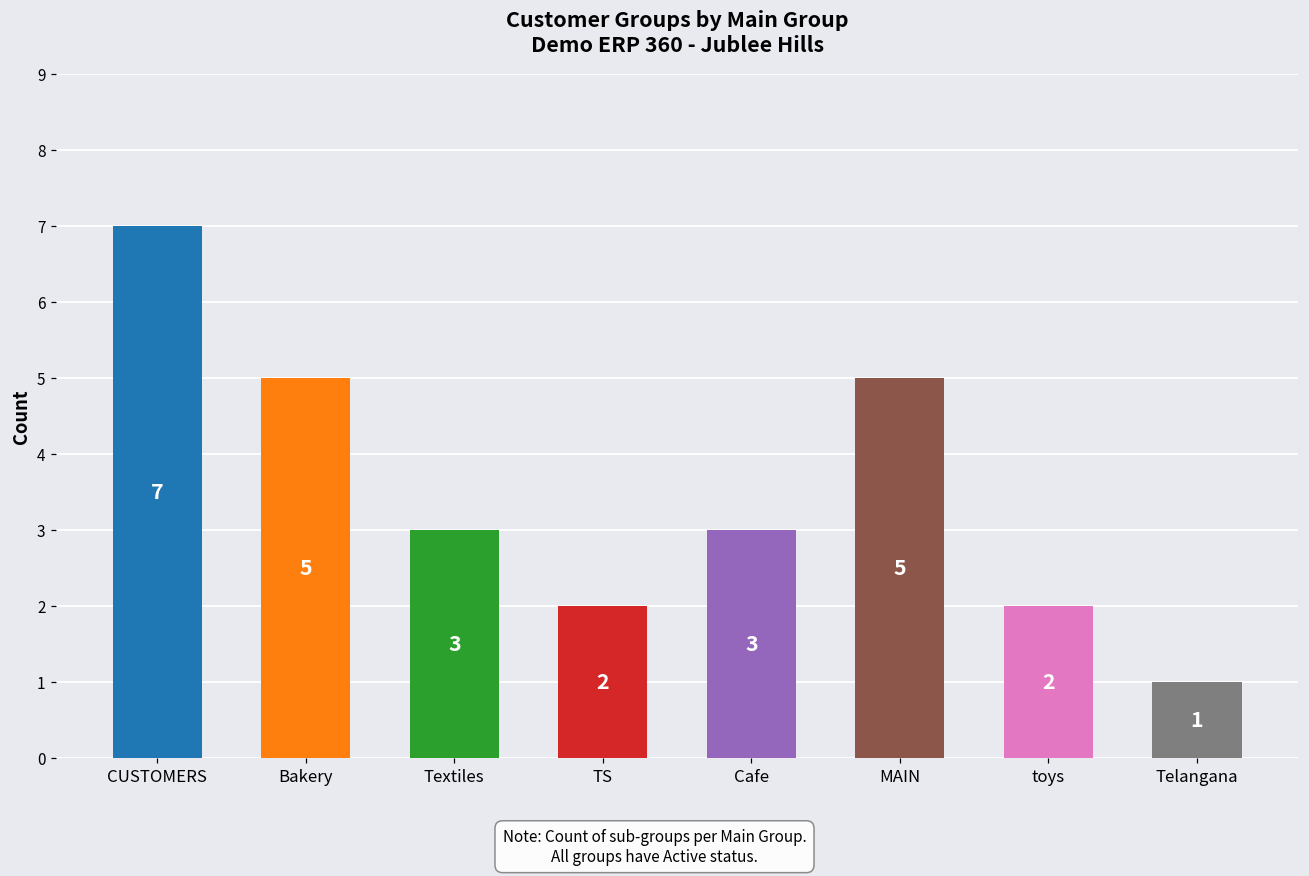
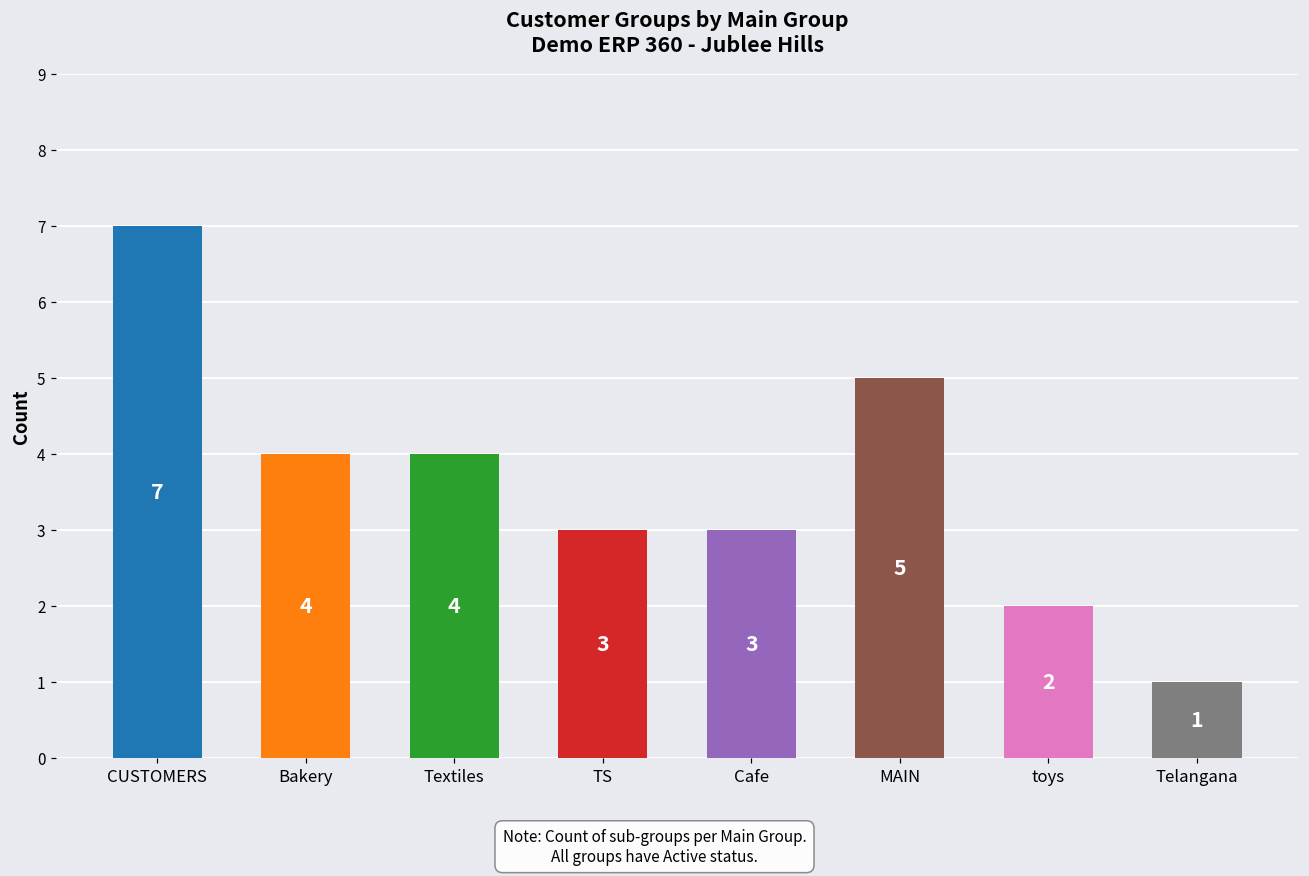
  {
    "CUSTOMERS": 7,
-   "Bakery": 5,
-   "Textiles": 3,
-   "TS": 2,
+   "Bakery": 4,
+   "Textiles": 4,
+   "TS": 3,
    "Cafe": 3,
    "MAIN": 5,
    "toys": 2,
    "Telangana": 1
  }
